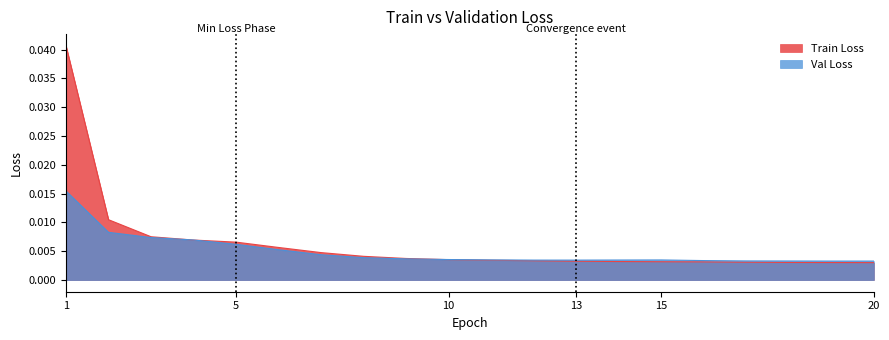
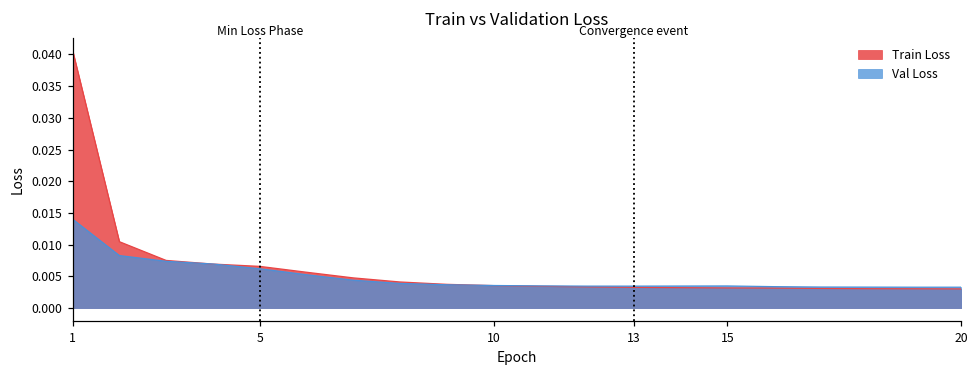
  {
    "Train Loss": {
      "1": 0.041
    },
    "Val Loss": {
-     "1": 0.015
+     "1": 0.014
    }
  }
